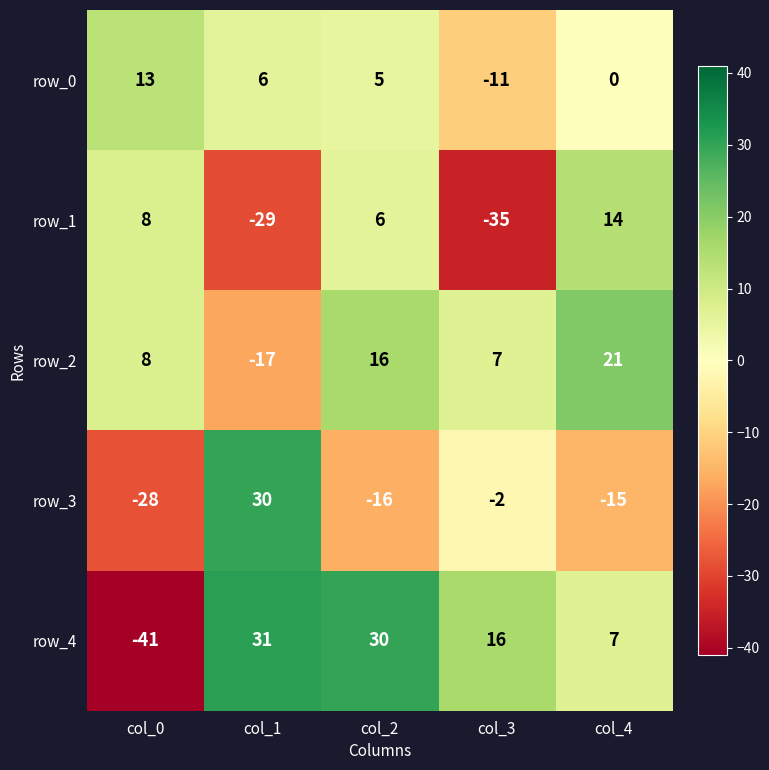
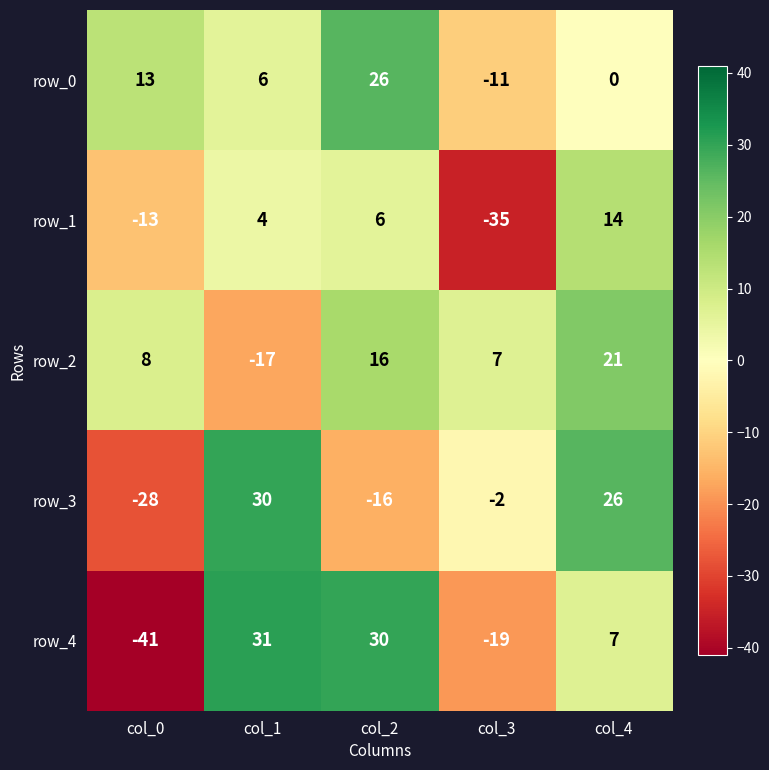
  {
    "row_0": {
      "col_0": 13,
      "col_1": 6,
-     "col_2": 5,
+     "col_2": 26,
      "col_3": -11,
      "col_4": 0
    },
    "row_1": {
-     "col_0": 8,
-     "col_1": -29,
+     "col_0": -13,
+     "col_1": 4,
      "col_2": 6,
      "col_3": -35,
      "col_4": 14
    },
    "row_2": {
      "col_0": 8,
      "col_1": -17,
      "col_2": 16,
      "col_3": 7,
      "col_4": 21
    },
    "row_3": {
      "col_0": -28,
      "col_1": 30,
      "col_2": -16,
      "col_3": -2,
-     "col_4": -15
+     "col_4": 26
    },
    "row_4": {
      "col_0": -41,
      "col_1": 31,
      "col_2": 30,
-     "col_3": 16,
+     "col_3": -19,
      "col_4": 7
    }
  }
